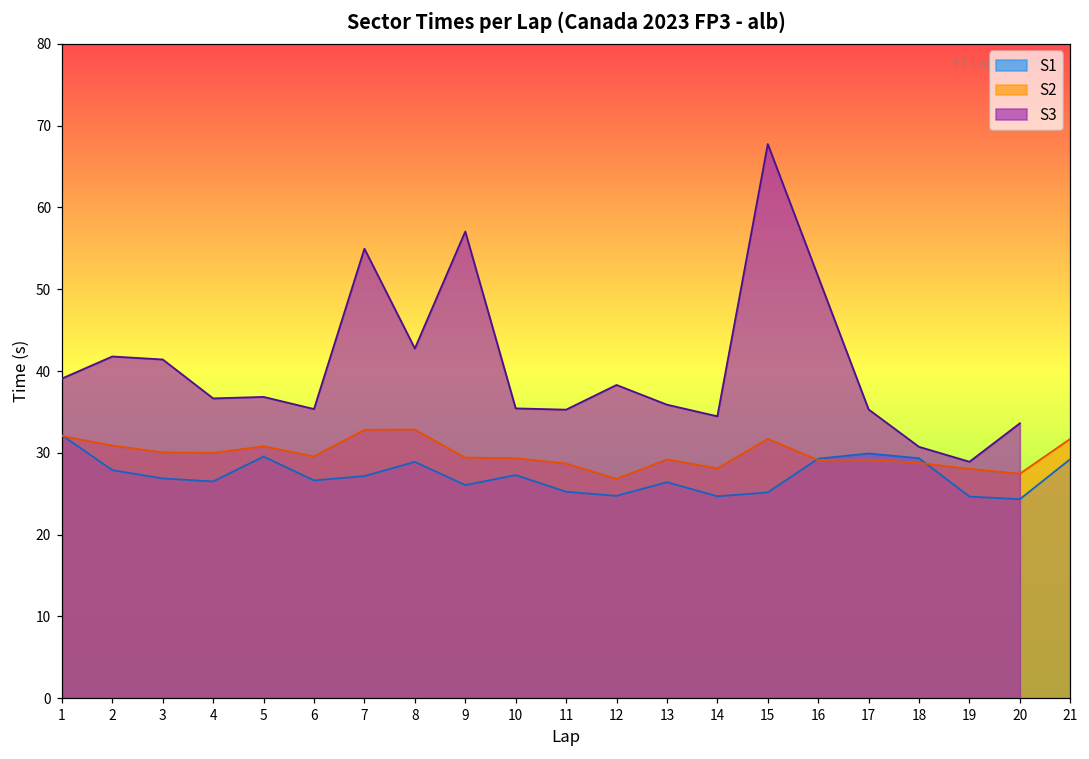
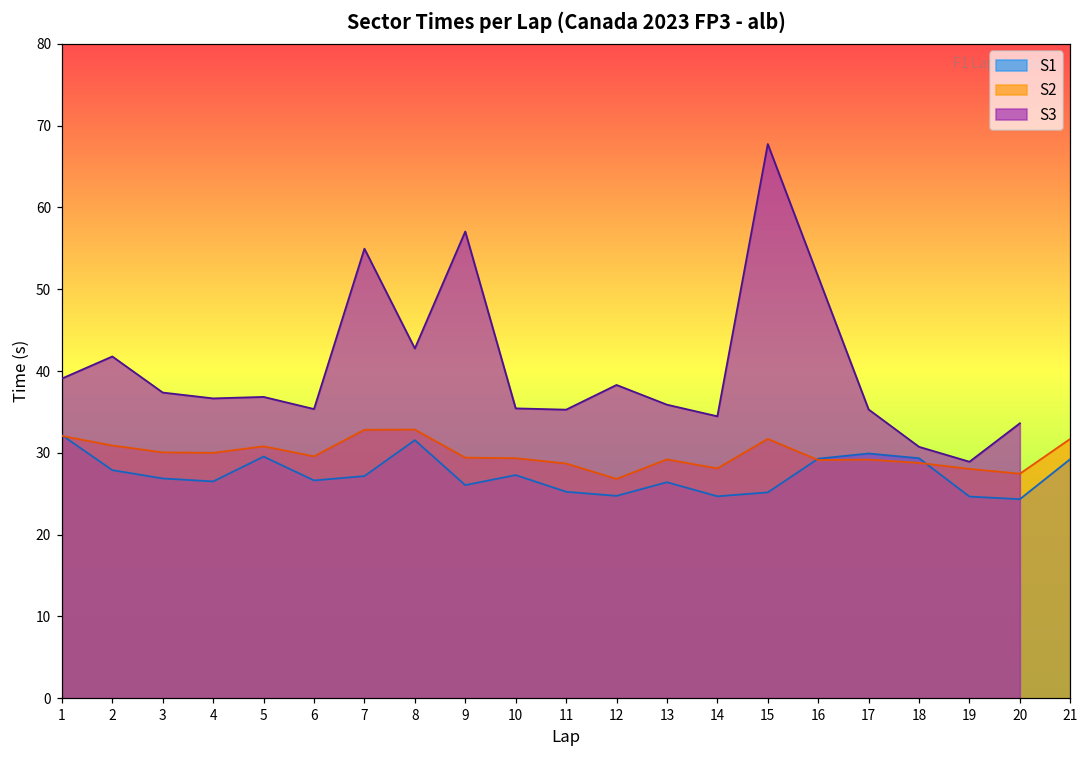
  {
    "S1": {
      "2": 28,
      "3": 27,
      "4": 27,
      "5": 30,
      "6": 27,
      "7": 27,
-     "8": 29,
+     "8": 32,
      "9": 26,
      "10": 27,
      "11": 25,
      "12": 25,
      "13": 26,
      "14": 25,
      "15": 25,
      "17": 30,
      "18": 29,
      "19": 25,
      "20": 24,
      "21": 29
    },
    "S2": {
      "2": 31,
      "3": 30,
      "4": 30,
      "5": 31,
      "6": 30,
      "7": 33,
      "8": 33,
      "9": 29,
      "10": 29,
      "11": 29,
      "12": 27,
      "13": 29,
      "14": 28,
      "15": 32,
      "17": 29,
      "18": 29,
      "19": 28,
      "20": 27,
      "21": 32
    },
    "S3": {
      "1": 39,
      "2": 42,
-     "3": 41,
+     "3": 37,
      "4": 37,
      "5": 37,
      "6": 35,
      "7": 55,
      "8": 43,
      "9": 57,
      "10": 35,
      "11": 35,
      "12": 38,
      "13": 36,
      "14": 34,
      "15": 68,
      "17": 35,
      "18": 31,
      "19": 29,
      "20": 34
    }
  }
